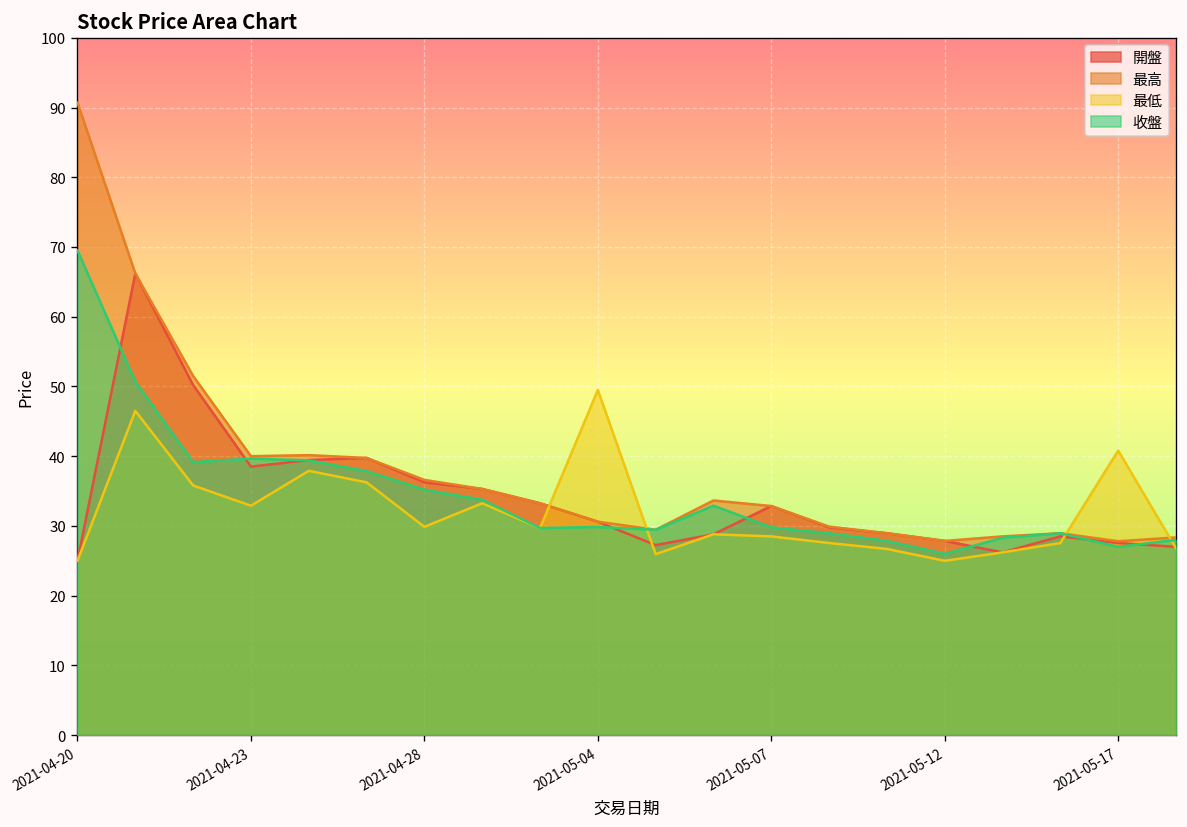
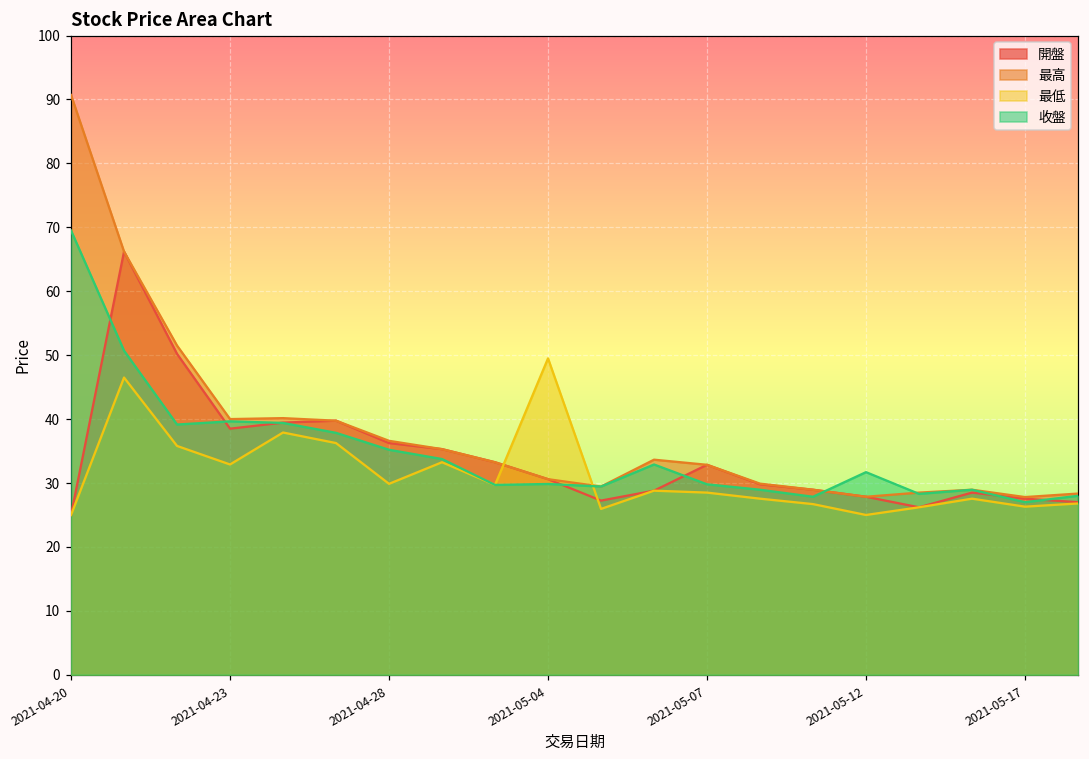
  {
    "最低": {
      "2021-04-23": 33,
      "2021-04-28": 30,
      "2021-05-04": 50,
      "2021-05-07": 29,
      "2021-05-12": 25,
-     "2021-05-17": 41
+     "2021-05-17": 26
    },
    "收盤": {
      "2021-04-20": 70,
      "2021-04-28": 35,
      "2021-05-04": 30,
      "2021-05-07": 30,
-     "2021-05-12": 26,
+     "2021-05-12": 32,
      "2021-05-17": 27
    }
  }
